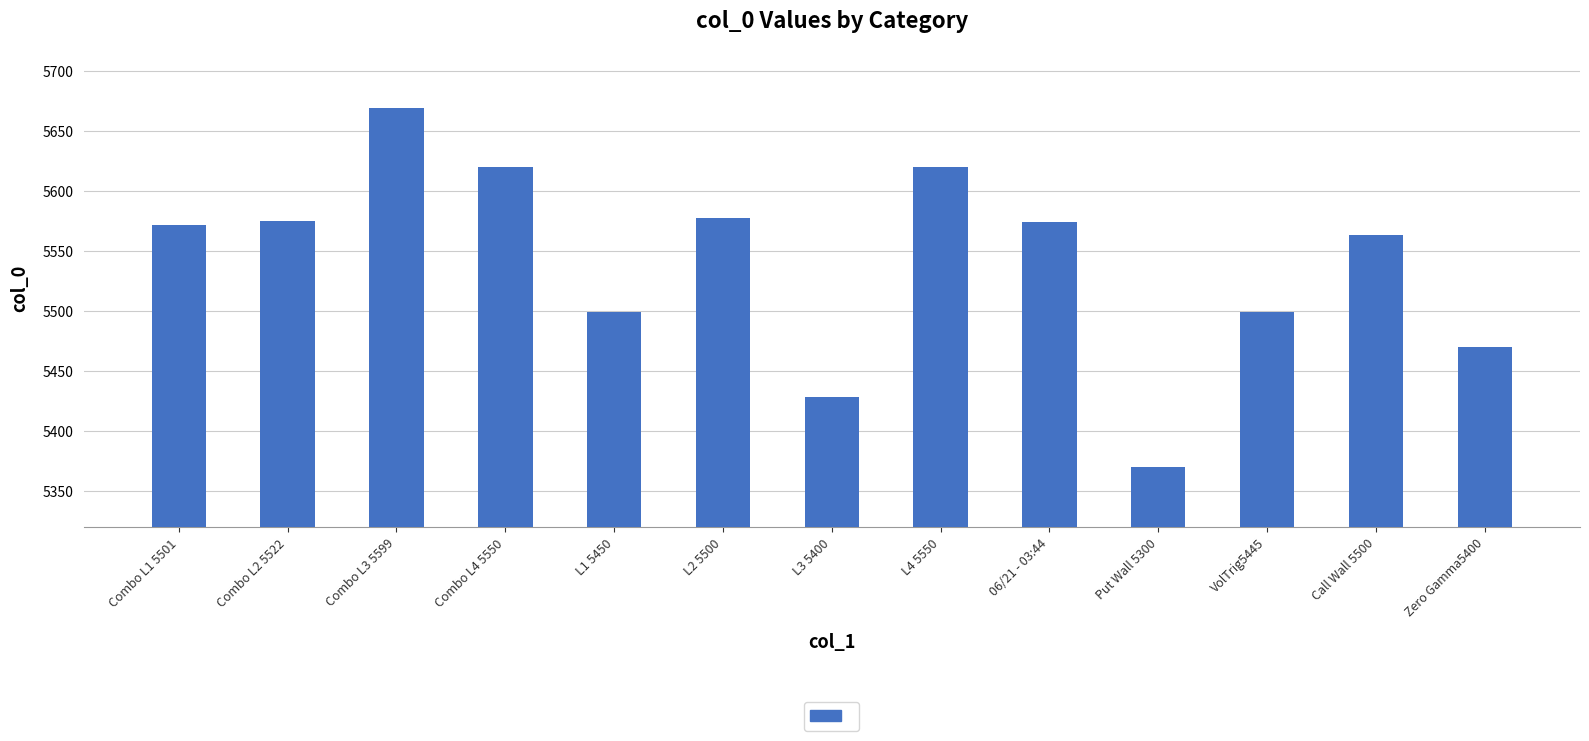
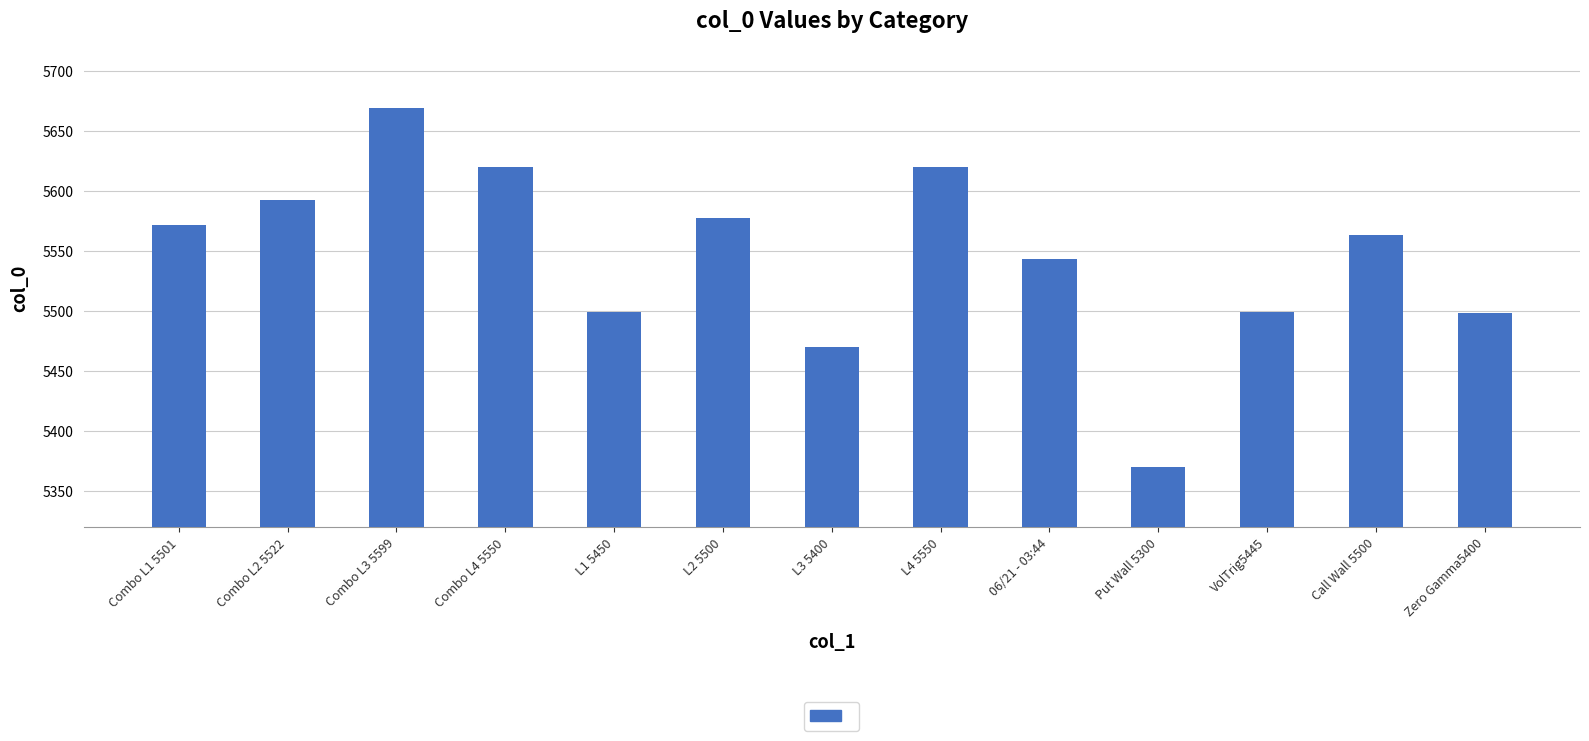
  {
    "Combo L1 5501": 5571,
-   "Combo L2 5522": 5575,
+   "Combo L2 5522": 5592,
    "Combo L3 5599": 5669,
    "Combo L4 5550": 5620,
    "L1 5450": 5499,
    "L2 5500": 5577,
-   "L3 5400": 5428,
+   "L3 5400": 5470,
    "L4 5550": 5620,
-   "06/21 - 03:44": 5574,
+   "06/21 - 03:44": 5543,
    "Put Wall 5300": 5370,
    "VolTrig5445": 5499,
    "Call Wall 5500": 5563,
-   "Zero Gamma5400": 5470
+   "Zero Gamma5400": 5498
  }
